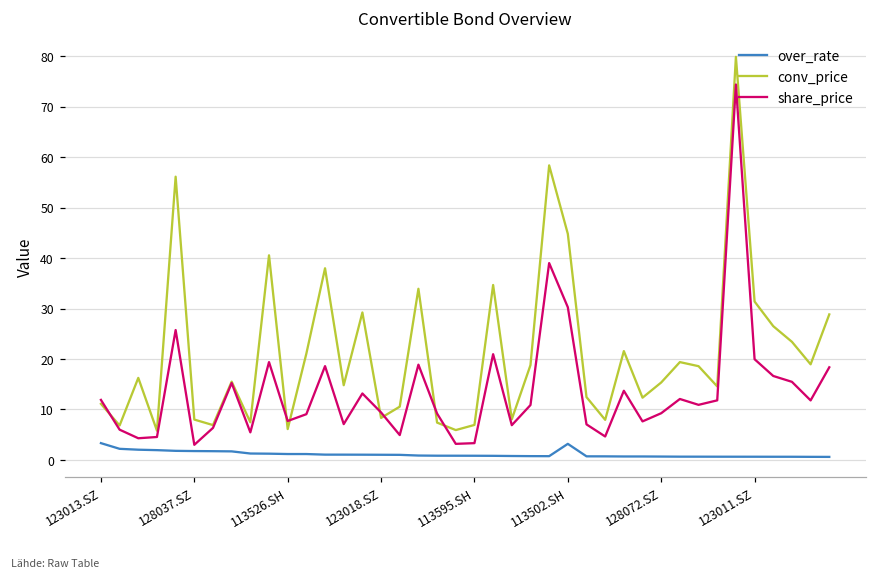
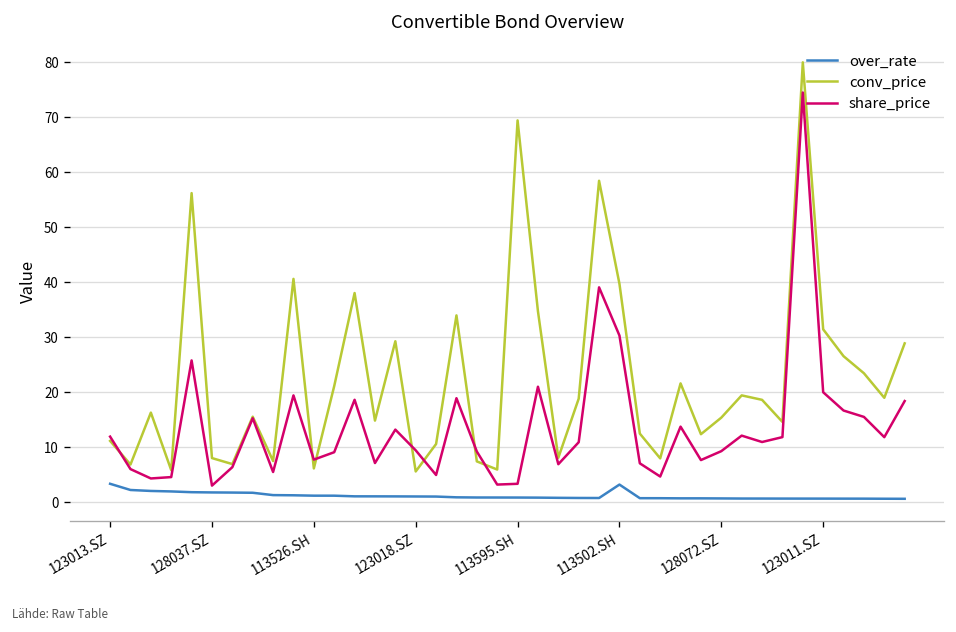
  {
    "over_rate": {
      "123013.SZ": 3,
      "128037.SZ": 2,
      "113526.SH": 1,
      "123018.SZ": 1,
      "113595.SH": 1,
      "113502.SH": 3,
      "128072.SZ": 1,
      "123011.SZ": 1
    },
    "conv_price": {
      "123013.SZ": 11,
      "128037.SZ": 8,
      "113526.SH": 6,
-     "123018.SZ": 8,
-     "113595.SH": 7,
-     "113502.SH": 45,
+     "123018.SZ": 6,
+     "113595.SH": 69,
+     "113502.SH": 40,
      "128072.SZ": 15,
      "123011.SZ": 31
    },
    "share_price": {
      "123013.SZ": 12,
      "128037.SZ": 3,
      "113526.SH": 8,
      "123018.SZ": 9,
      "113595.SH": 3,
      "113502.SH": 30,
      "128072.SZ": 9,
      "123011.SZ": 20
    }
  }
